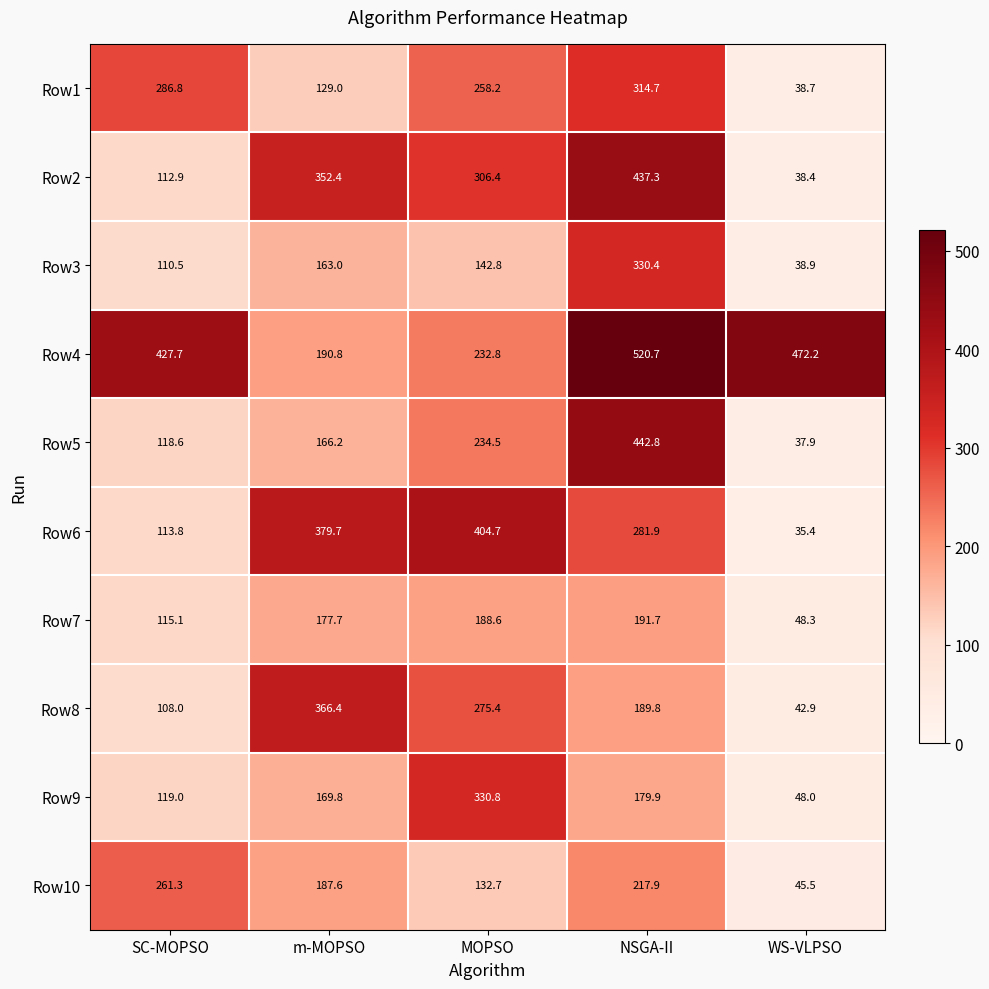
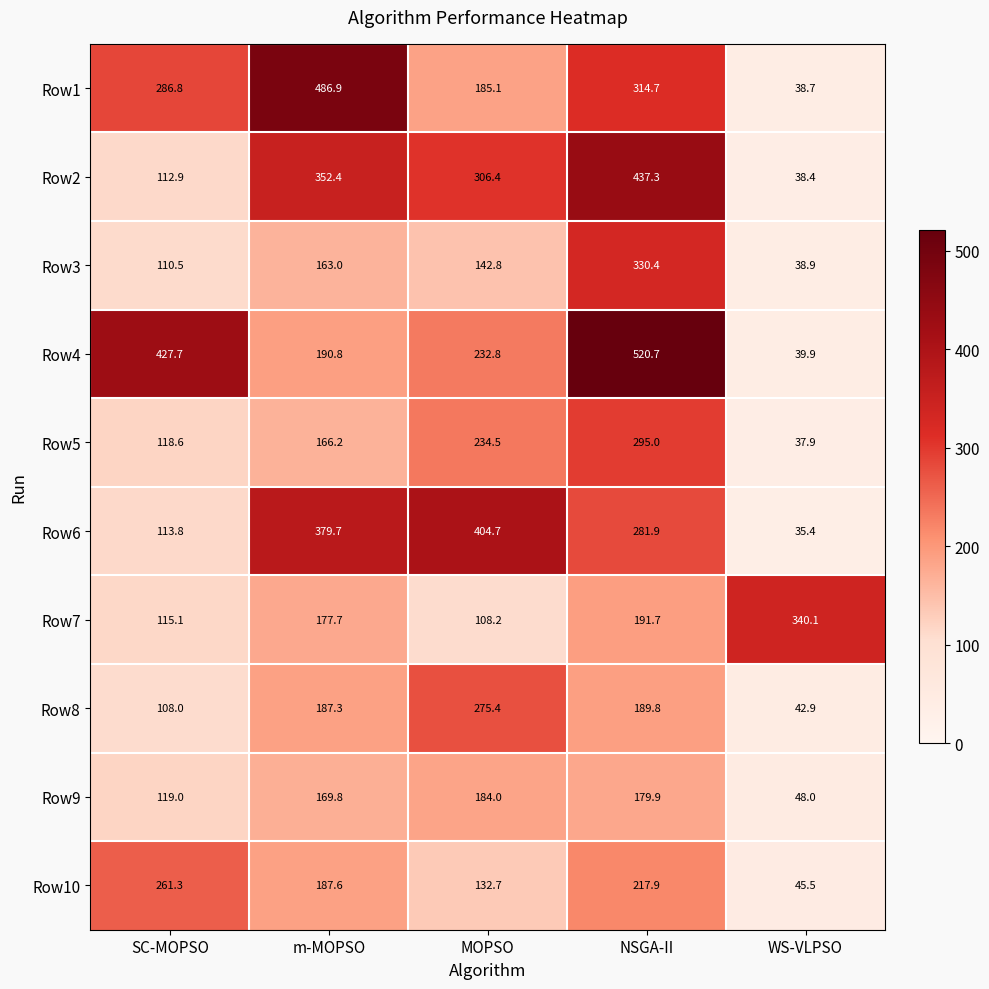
  {
    "Row1": {
      "SC-MOPSO": 286.8,
-     "m-MOPSO": 129.0,
-     "MOPSO": 258.2,
+     "m-MOPSO": 486.9,
+     "MOPSO": 185.1,
      "NSGA-II": 314.7,
      "WS-VLPSO": 38.7
    },
    "Row2": {
      "SC-MOPSO": 112.9,
      "m-MOPSO": 352.4,
      "MOPSO": 306.4,
      "NSGA-II": 437.3,
      "WS-VLPSO": 38.4
    },
    "Row3": {
      "SC-MOPSO": 110.5,
      "m-MOPSO": 163.0,
      "MOPSO": 142.8,
      "NSGA-II": 330.4,
      "WS-VLPSO": 38.9
    },
    "Row4": {
      "SC-MOPSO": 427.7,
      "m-MOPSO": 190.8,
      "MOPSO": 232.8,
      "NSGA-II": 520.7,
-     "WS-VLPSO": 472.2
+     "WS-VLPSO": 39.9
    },
    "Row5": {
      "SC-MOPSO": 118.6,
      "m-MOPSO": 166.2,
      "MOPSO": 234.5,
-     "NSGA-II": 442.8,
+     "NSGA-II": 295.0,
      "WS-VLPSO": 37.9
    },
    "Row6": {
      "SC-MOPSO": 113.8,
      "m-MOPSO": 379.7,
      "MOPSO": 404.7,
      "NSGA-II": 281.9,
      "WS-VLPSO": 35.4
    },
    "Row7": {
      "SC-MOPSO": 115.1,
      "m-MOPSO": 177.7,
-     "MOPSO": 188.6,
+     "MOPSO": 108.2,
      "NSGA-II": 191.7,
-     "WS-VLPSO": 48.3
+     "WS-VLPSO": 340.1
    },
    "Row8": {
      "SC-MOPSO": 108.0,
-     "m-MOPSO": 366.4,
+     "m-MOPSO": 187.3,
      "MOPSO": 275.4,
      "NSGA-II": 189.8,
      "WS-VLPSO": 42.9
    },
    "Row9": {
      "SC-MOPSO": 119.0,
      "m-MOPSO": 169.8,
-     "MOPSO": 330.8,
+     "MOPSO": 184.0,
      "NSGA-II": 179.9,
      "WS-VLPSO": 48.0
    },
    "Row10": {
      "SC-MOPSO": 261.3,
      "m-MOPSO": 187.6,
      "MOPSO": 132.7,
      "NSGA-II": 217.9,
      "WS-VLPSO": 45.5
    }
  }
